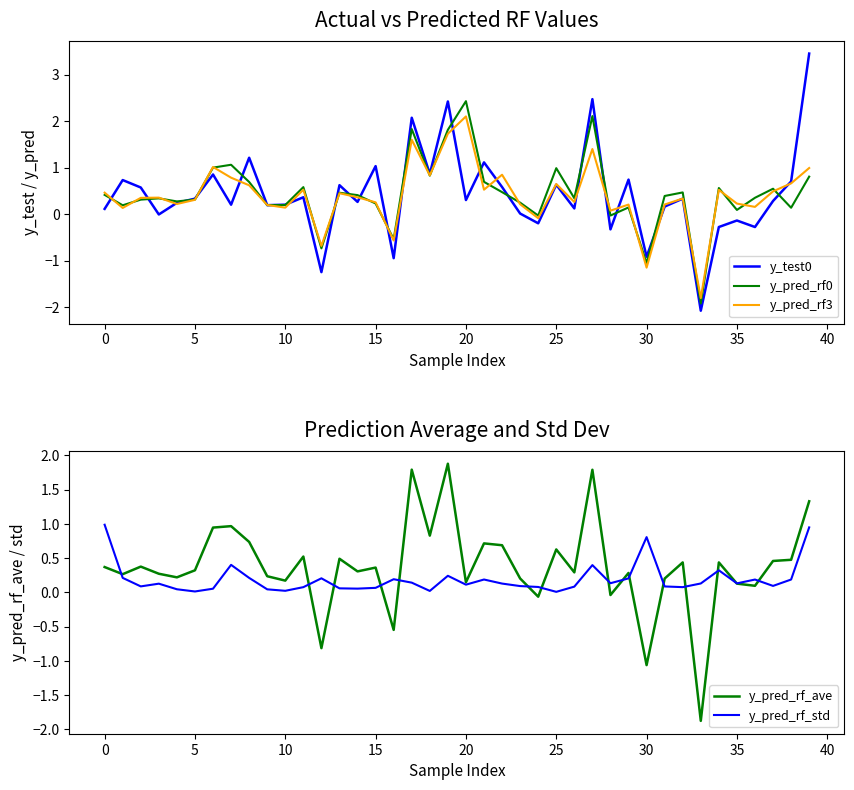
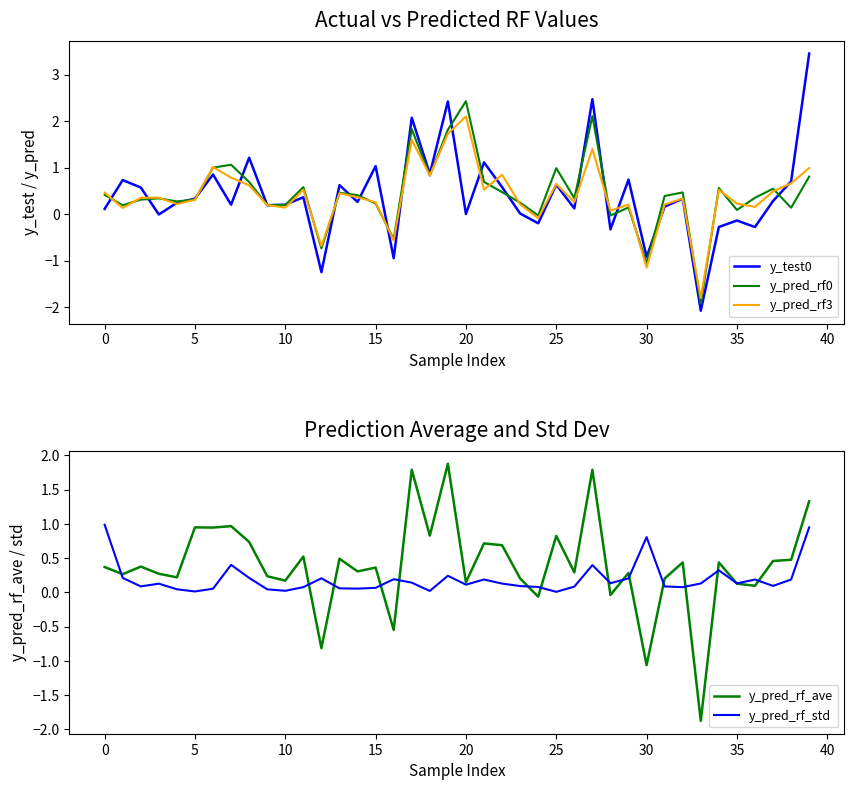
  {
    "Actual vs Predicted RF Values": {
      "y_test0": {
        "0": 0.1,
        "15": 1.0,
-       "20": 0.3,
+       "20": 0.0,
        "30": -0.9,
        "35": -0.1
      },
      "y_pred_rf0": {
        "20": 2.4,
        "25": 1.0,
        "30": -1.1,
        "35": 0.1
      },
      "y_pred_rf3": {
        "10": 0.1,
        "20": 2.1,
        "30": -1.2,
        "35": 0.2
      }
    },
    "Prediction Average and Std Dev": {
      "y_pred_rf_ave": {
        "0": 0.4,
-       "5": 0.3,
+       "5": 1.0,
        "10": 0.2,
        "15": 0.4,
-       "25": 0.6,
+       "25": 0.8,
        "30": -1.1
      },
      "y_pred_rf_std": {
        "0": 1.0,
        "5": 0.0,
        "10": 0.0,
        "15": 0.1,
        "25": 0.0,
        "30": 0.8
      }
    }
  }
